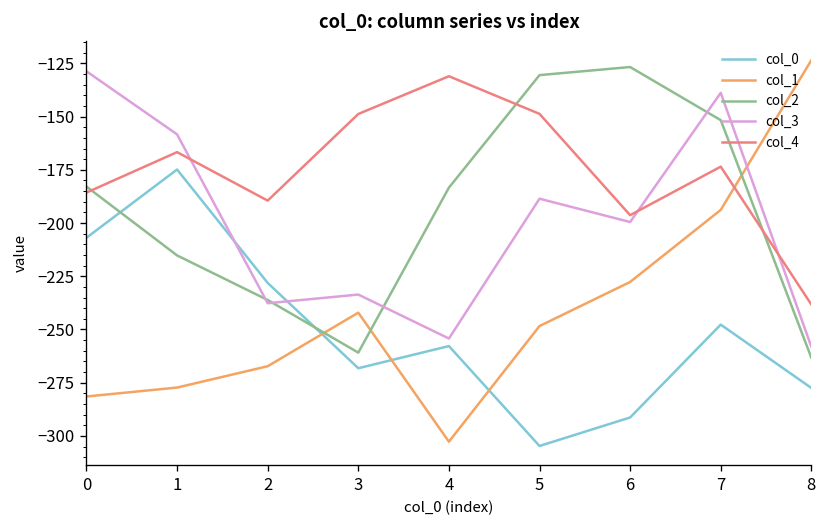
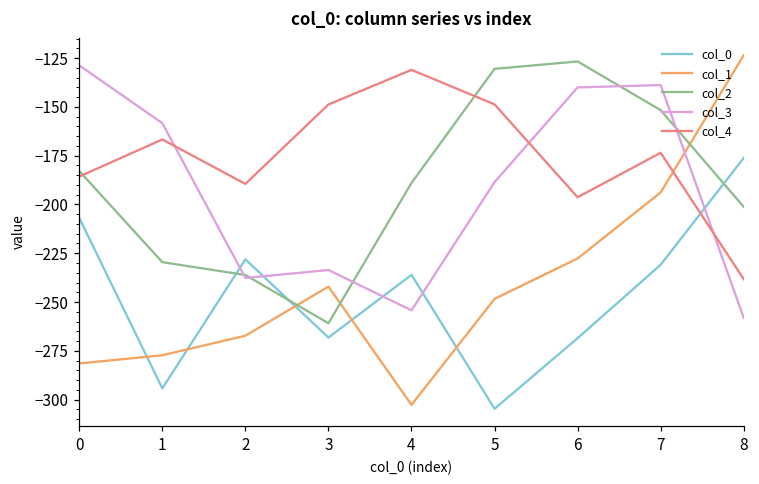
  {
    "col_0": {
      "0": -207,
-     "1": -175,
+     "1": -294,
      "2": -228,
      "3": -268,
-     "4": -258,
+     "4": -236,
      "5": -305,
-     "6": -291,
-     "7": -248,
-     "8": -277
+     "6": -269,
+     "7": -231,
+     "8": -176
    },
    "col_2": {
      "0": -183,
-     "1": -215,
+     "1": -230,
      "2": -236,
      "3": -261,
-     "4": -183,
+     "4": -189,
      "5": -130,
      "6": -127,
      "7": -152,
-     "8": -263
+     "8": -201
    },
    "col_3": {
      "0": -129,
      "1": -158,
      "2": -238,
      "3": -234,
      "4": -254,
      "5": -189,
-     "6": -200,
+     "6": -140,
      "7": -139,
      "8": -258
    }
  }
